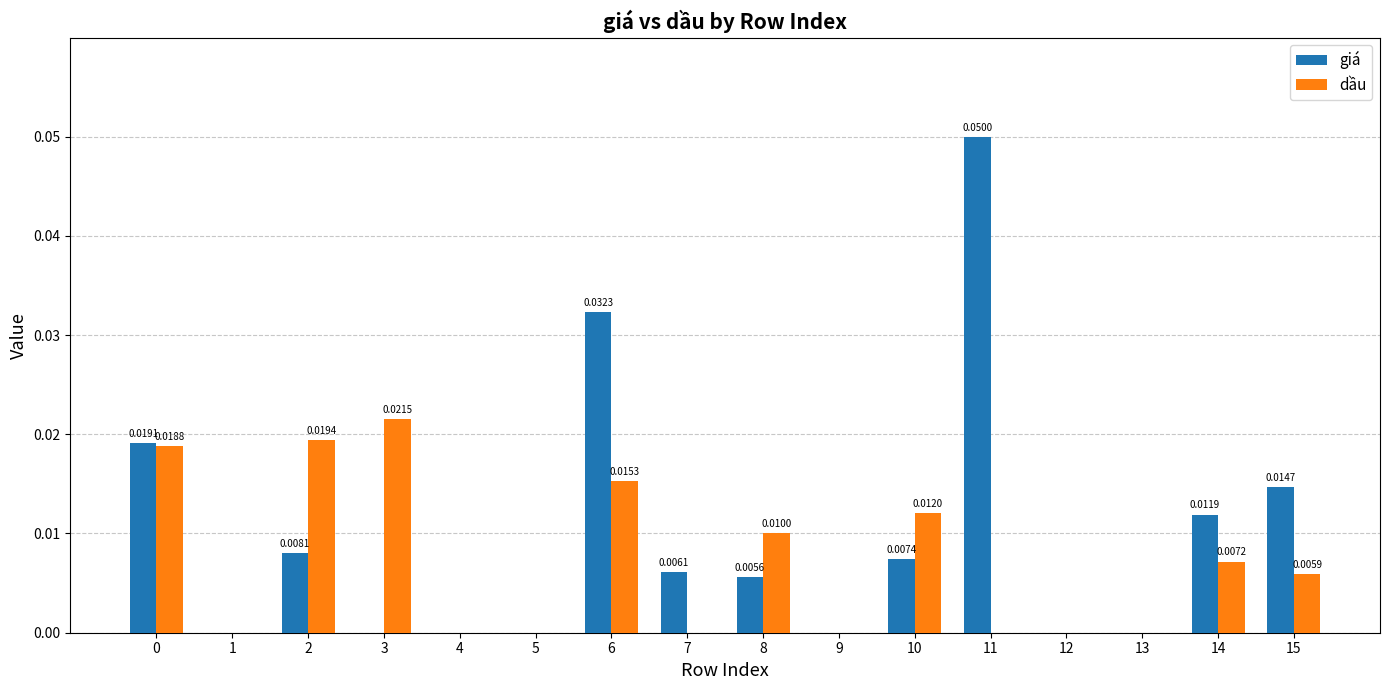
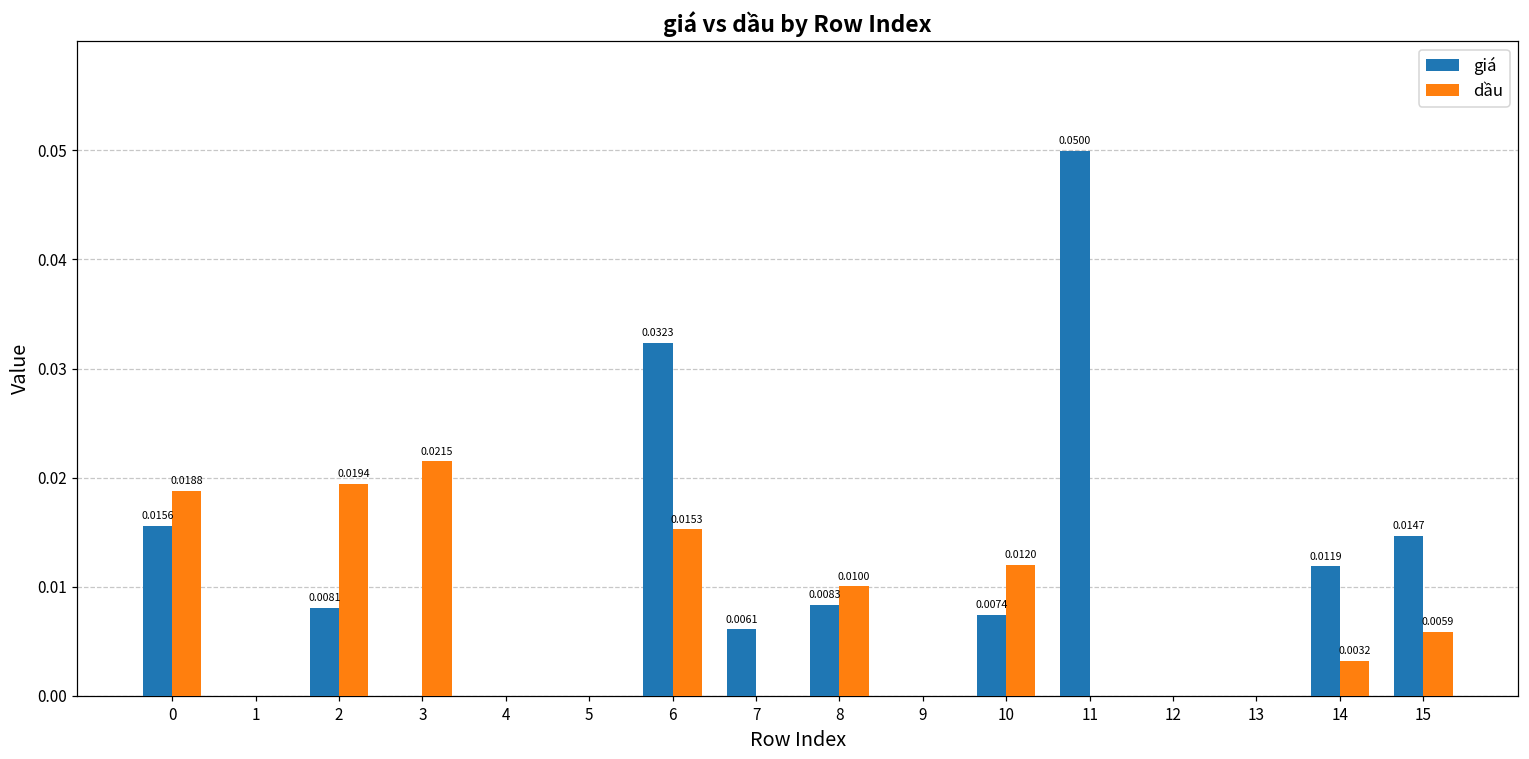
  {
    "giá": {
-     "0": 0.0191,
+     "0": 0.0156,
      "2": 0.0081,
      "6": 0.0323,
      "7": 0.0061,
-     "8": 0.0056,
+     "8": 0.0083,
      "10": 0.0074,
      "11": 0.0500,
      "14": 0.0119,
      "15": 0.0147
    },
    "dầu": {
      "0": 0.0188,
      "2": 0.0194,
      "3": 0.0215,
      "6": 0.0153,
      "8": 0.0100,
      "10": 0.0120,
-     "14": 0.0072,
+     "14": 0.0032,
      "15": 0.0059
    }
  }
